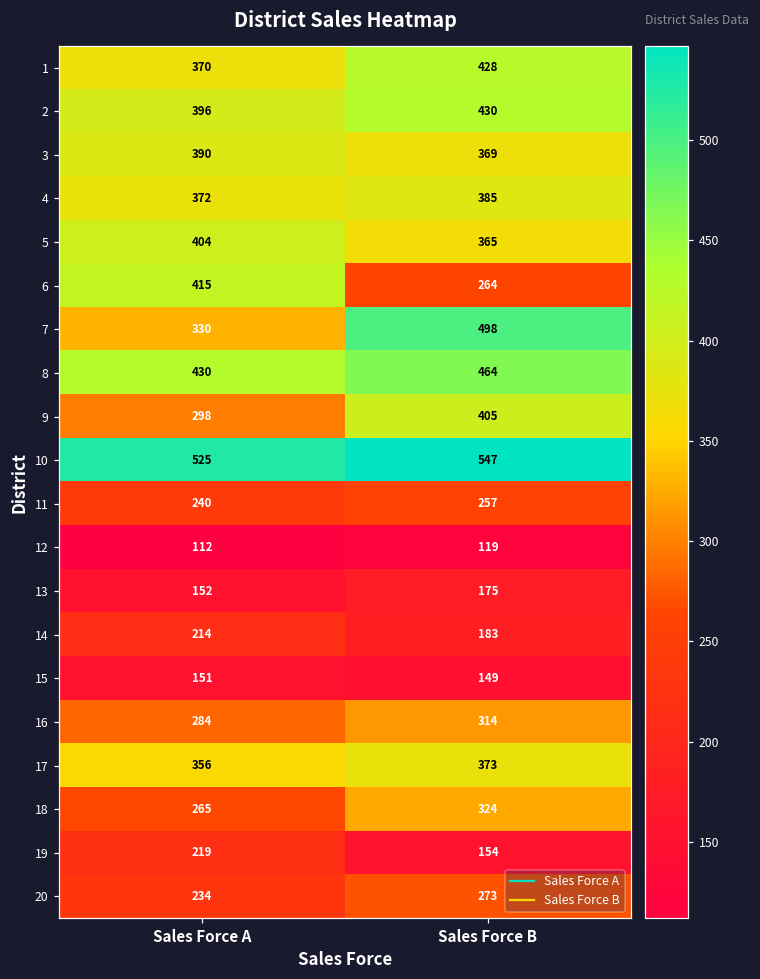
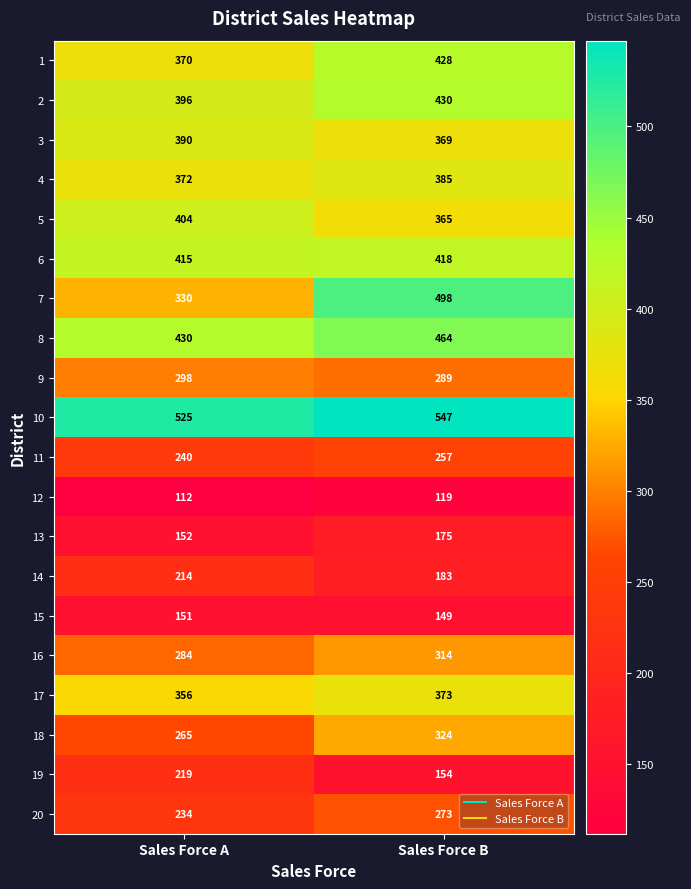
  {
    "1": {
      "Sales Force A": 370,
      "Sales Force B": 428
    },
    "2": {
      "Sales Force A": 396,
      "Sales Force B": 430
    },
    "3": {
      "Sales Force A": 390,
      "Sales Force B": 369
    },
    "4": {
      "Sales Force A": 372,
      "Sales Force B": 385
    },
    "5": {
      "Sales Force A": 404,
      "Sales Force B": 365
    },
    "6": {
      "Sales Force A": 415,
-     "Sales Force B": 264
+     "Sales Force B": 418
    },
    "7": {
      "Sales Force A": 330,
      "Sales Force B": 498
    },
    "8": {
      "Sales Force A": 430,
      "Sales Force B": 464
    },
    "9": {
      "Sales Force A": 298,
-     "Sales Force B": 405
+     "Sales Force B": 289
    },
    "10": {
      "Sales Force A": 525,
      "Sales Force B": 547
    },
    "11": {
      "Sales Force A": 240,
      "Sales Force B": 257
    },
    "12": {
      "Sales Force A": 112,
      "Sales Force B": 119
    },
    "13": {
      "Sales Force A": 152,
      "Sales Force B": 175
    },
    "14": {
      "Sales Force A": 214,
      "Sales Force B": 183
    },
    "15": {
      "Sales Force A": 151,
      "Sales Force B": 149
    },
    "16": {
      "Sales Force A": 284,
      "Sales Force B": 314
    },
    "17": {
      "Sales Force A": 356,
      "Sales Force B": 373
    },
    "18": {
      "Sales Force A": 265,
      "Sales Force B": 324
    },
    "19": {
      "Sales Force A": 219,
      "Sales Force B": 154
    },
    "20": {
      "Sales Force A": 234,
      "Sales Force B": 273
    }
  }
